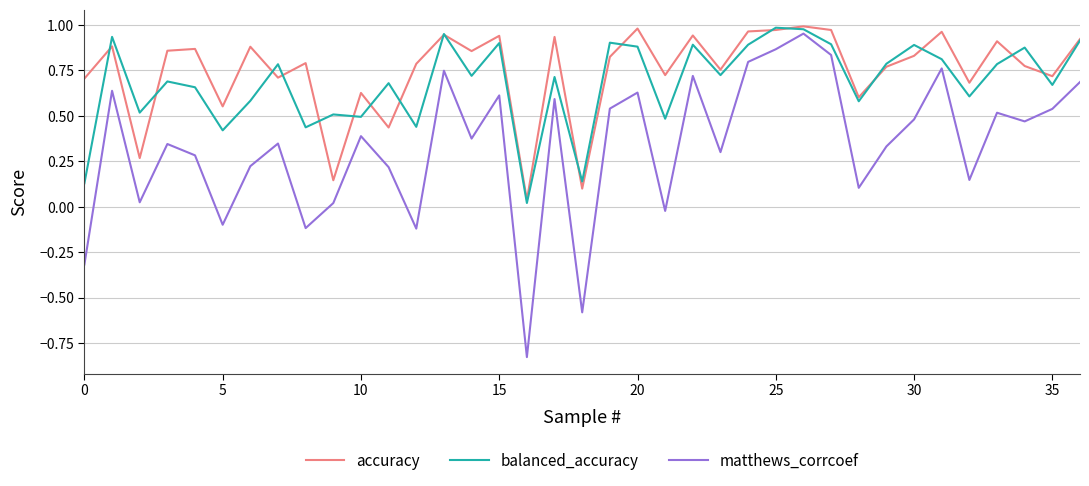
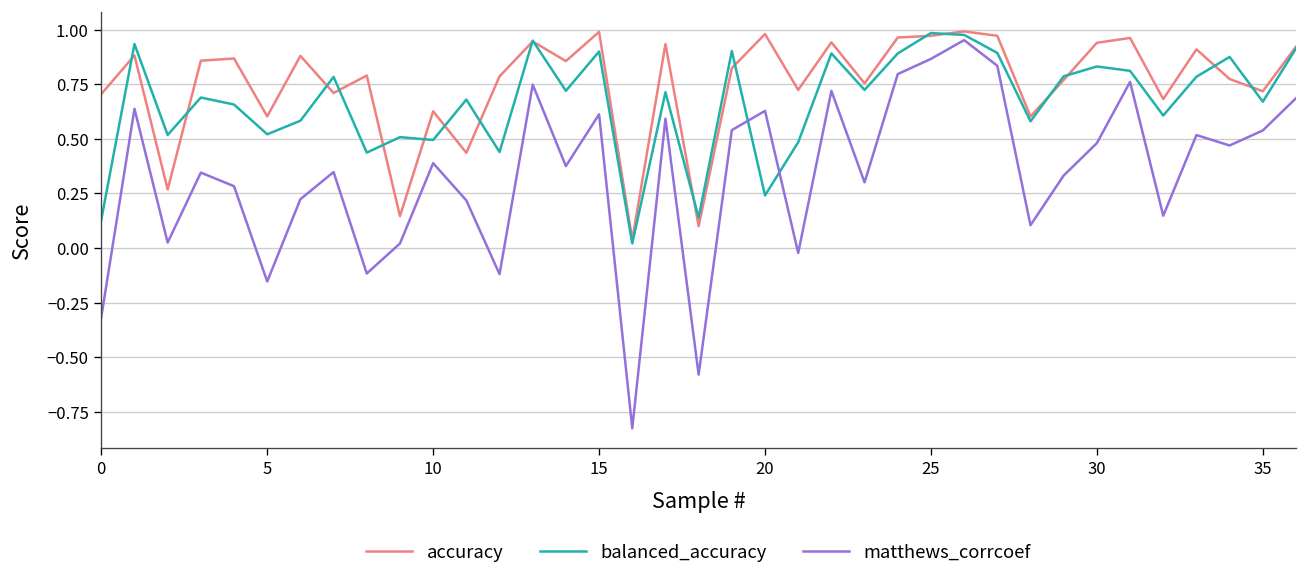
  {
    "accuracy": {
      "0": 0.71,
-     "5": 0.55,
+     "5": 0.60,
      "10": 0.63,
-     "15": 0.94,
+     "15": 0.99,
      "20": 0.98,
-     "30": 0.83,
+     "30": 0.94,
      "35": 0.72
    },
    "balanced_accuracy": {
      "0": 0.13,
-     "5": 0.42,
+     "5": 0.52,
      "10": 0.49,
      "15": 0.90,
-     "20": 0.88,
-     "30": 0.89,
+     "20": 0.24,
+     "30": 0.83,
      "35": 0.67
    },
    "matthews_corrcoef": {
      "0": -0.32,
-     "5": -0.10,
+     "5": -0.15,
      "10": 0.39,
      "15": 0.61,
      "20": 0.63,
      "25": 0.87,
      "30": 0.48,
      "35": 0.54
    }
  }
